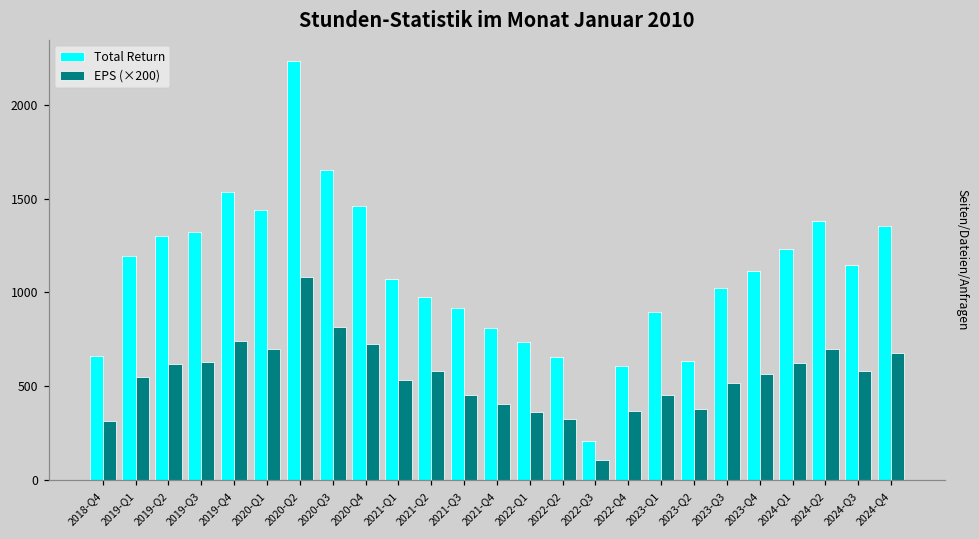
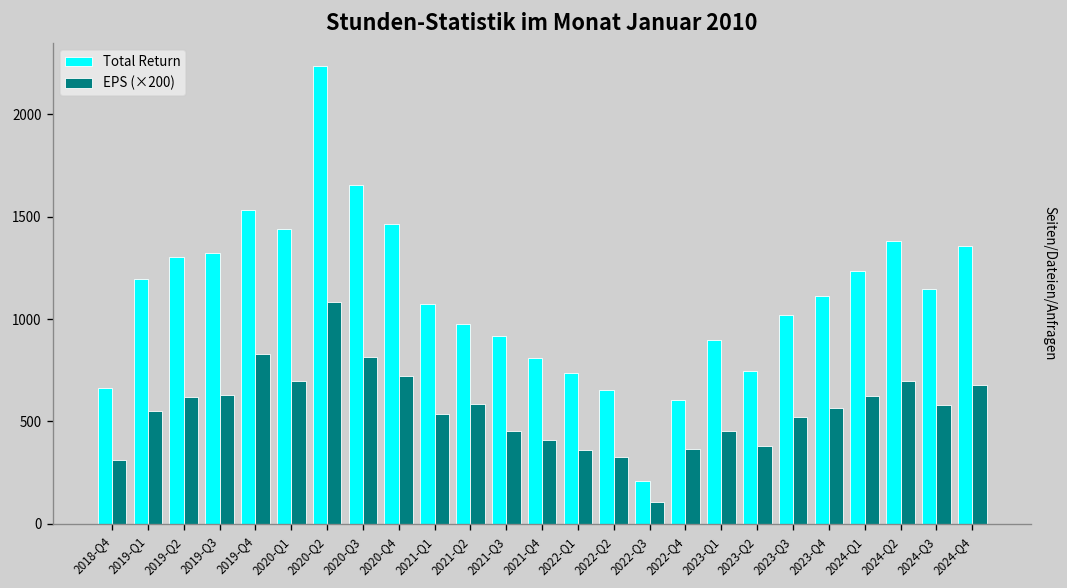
  {
    "Total Return": {
      "2018-Q4": 660,
      "2019-Q1": 1200,
      "2019-Q2": 1300,
      "2019-Q3": 1320,
      "2019-Q4": 1530,
      "2020-Q1": 1440,
      "2020-Q2": 2240,
      "2020-Q3": 1660,
      "2020-Q4": 1460,
      "2021-Q1": 1070,
      "2021-Q2": 970,
      "2021-Q3": 920,
      "2021-Q4": 810,
      "2022-Q1": 730,
      "2022-Q2": 650,
      "2022-Q3": 210,
      "2022-Q4": 610,
      "2023-Q1": 900,
-     "2023-Q2": 630,
+     "2023-Q2": 740,
      "2023-Q3": 1020,
      "2023-Q4": 1110,
      "2024-Q1": 1230,
      "2024-Q2": 1380,
      "2024-Q3": 1150,
      "2024-Q4": 1360
    },
    "EPS (×200)": {
      "2018-Q4": 310,
      "2019-Q1": 550,
      "2019-Q2": 620,
      "2019-Q3": 630,
-     "2019-Q4": 740,
+     "2019-Q4": 830,
      "2020-Q1": 700,
      "2020-Q2": 1080,
      "2020-Q3": 810,
      "2020-Q4": 720,
      "2021-Q1": 530,
      "2021-Q2": 580,
      "2021-Q3": 450,
      "2021-Q4": 410,
      "2022-Q1": 360,
      "2022-Q2": 330,
      "2022-Q3": 110,
      "2022-Q4": 370,
      "2023-Q1": 450,
      "2023-Q2": 380,
      "2023-Q3": 520,
      "2023-Q4": 560,
      "2024-Q1": 620,
      "2024-Q2": 700,
      "2024-Q3": 580,
      "2024-Q4": 680
    }
  }
